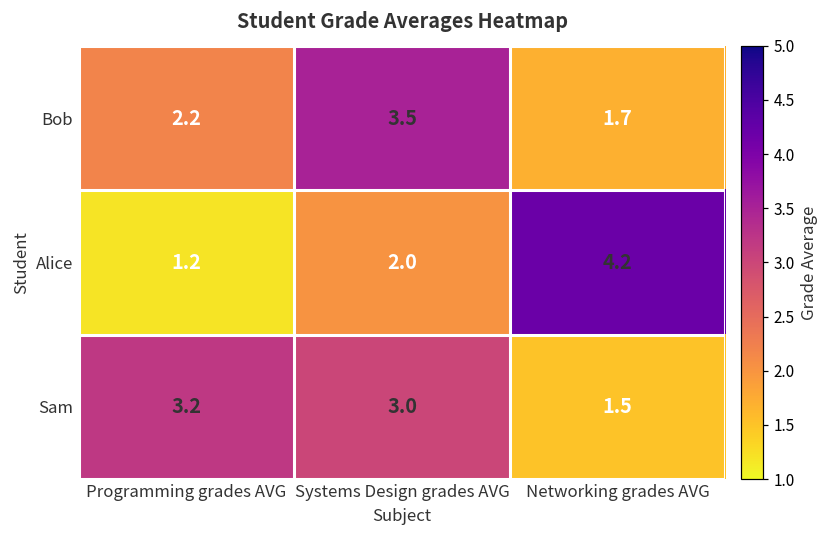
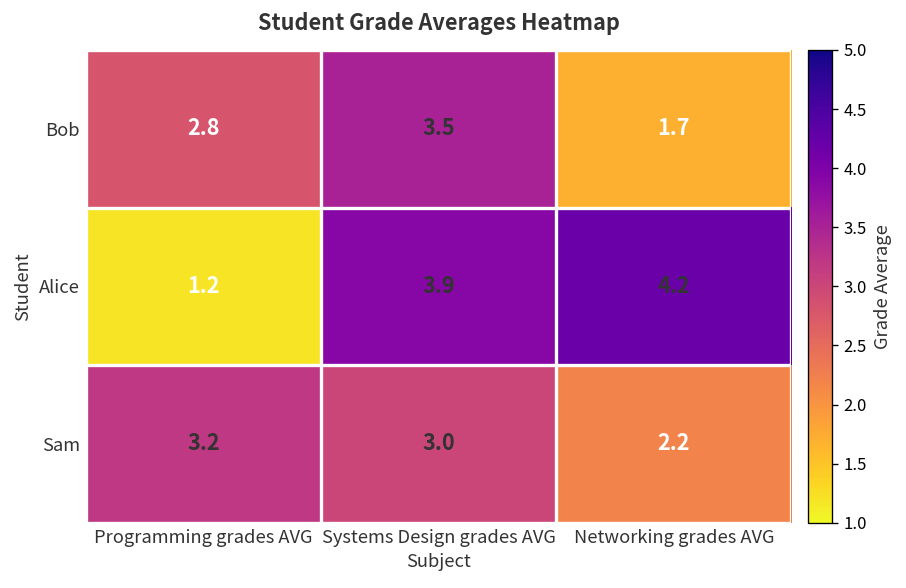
  {
    "Bob": {
-     "Programming grades AVG": 2.2,
+     "Programming grades AVG": 2.8,
      "Systems Design grades AVG": 3.5,
      "Networking grades AVG": 1.7
    },
    "Alice": {
      "Programming grades AVG": 1.2,
-     "Systems Design grades AVG": 2.0,
+     "Systems Design grades AVG": 3.9,
      "Networking grades AVG": 4.2
    },
    "Sam": {
      "Programming grades AVG": 3.2,
      "Systems Design grades AVG": 3.0,
-     "Networking grades AVG": 1.5
+     "Networking grades AVG": 2.2
    }
  }
